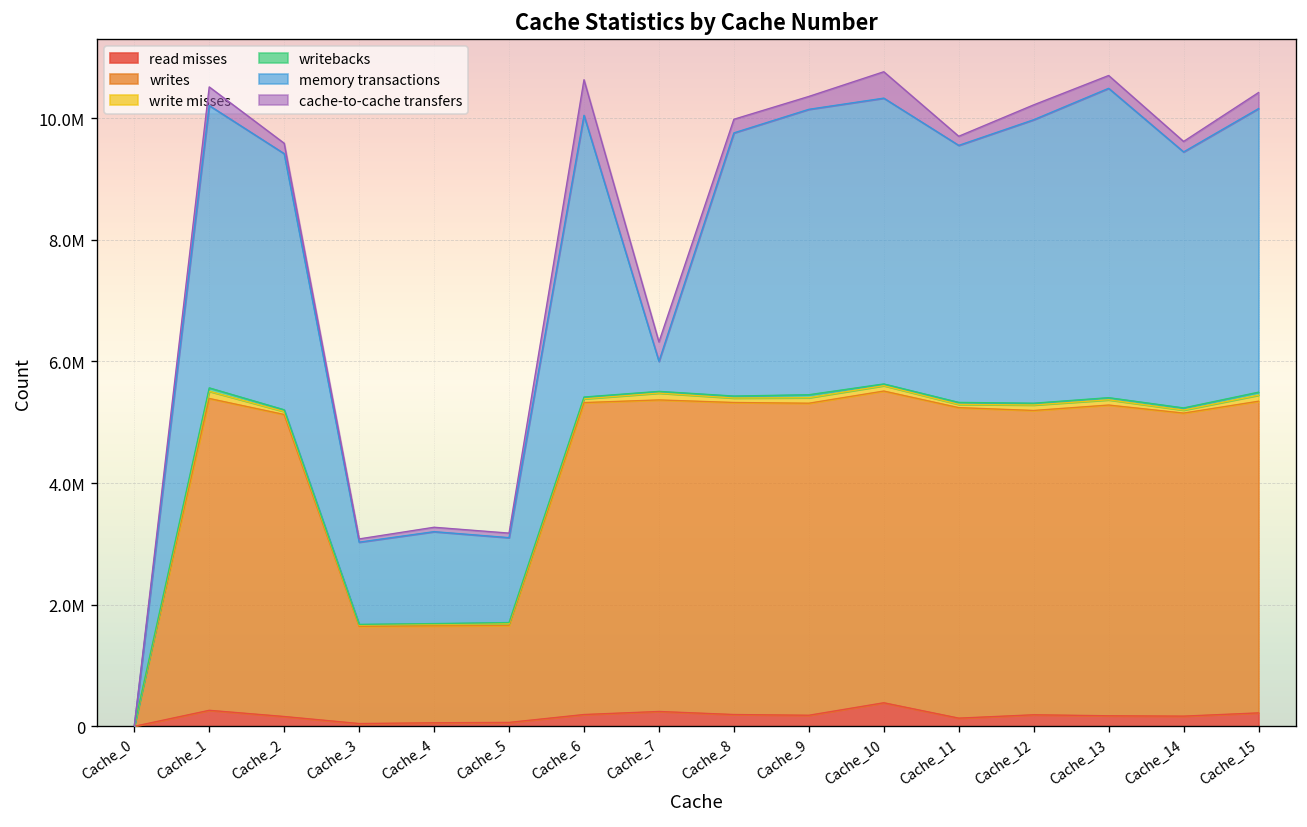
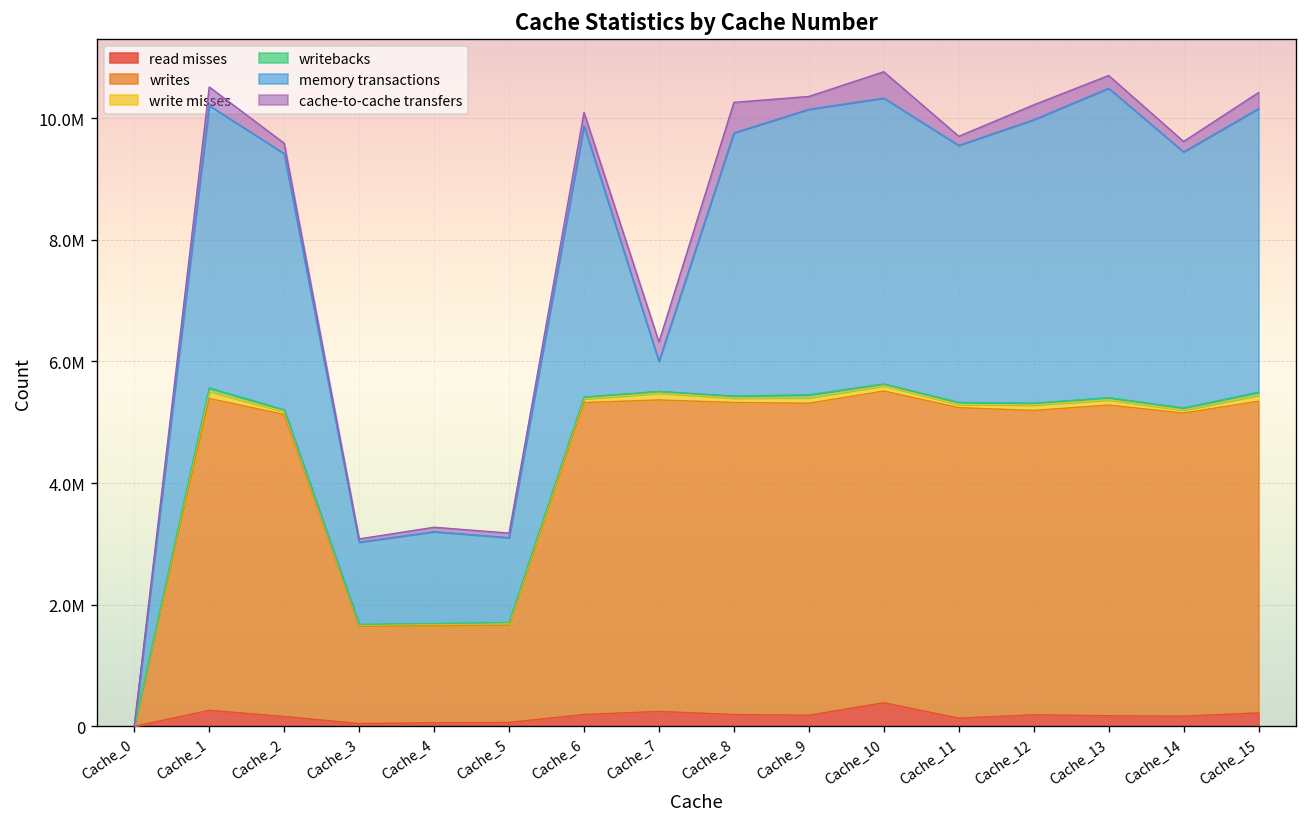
  {
    "write misses": {
      "Cache_1": 100000
    },
    "writebacks": {
      "Cache_1": 100000
    },
    "memory transactions": {
      "Cache_2": 4200000,
      "Cache_3": 1400000,
      "Cache_4": 1500000,
      "Cache_5": 1400000,
-     "Cache_6": 4600000,
+     "Cache_6": 4500000,
      "Cache_7": 500000,
      "Cache_8": 4300000,
      "Cache_9": 4700000,
      "Cache_10": 4700000,
      "Cache_11": 4200000,
      "Cache_12": 4700000,
      "Cache_13": 5100000,
      "Cache_14": 4200000,
      "Cache_15": 4700000
    },
    "cache-to-cache transfers": {
      "Cache_2": 200000,
      "Cache_3": 100000,
      "Cache_4": 100000,
      "Cache_5": 100000,
-     "Cache_6": 600000,
+     "Cache_6": 200000,
      "Cache_7": 300000,
-     "Cache_8": 200000,
+     "Cache_8": 500000,
      "Cache_9": 200000,
      "Cache_10": 400000,
      "Cache_11": 100000,
      "Cache_12": 200000,
      "Cache_13": 200000,
      "Cache_14": 200000,
      "Cache_15": 300000
    }
  }
